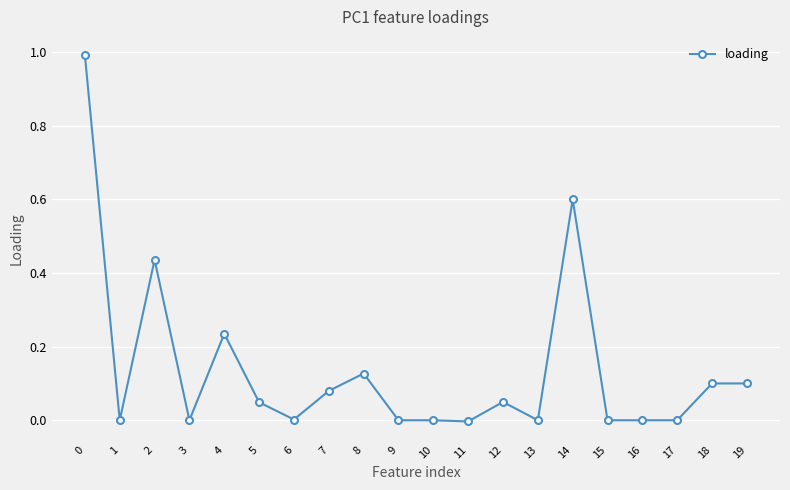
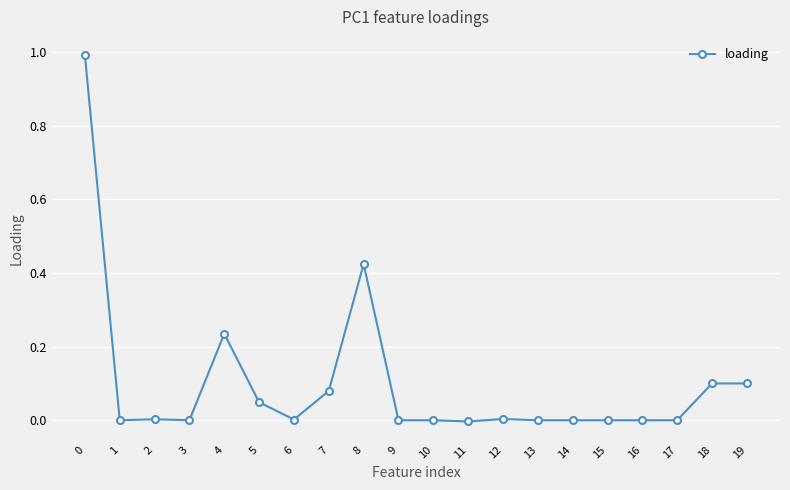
  {
    "0": 0.99,
    "1": 0.00,
-   "2": 0.44,
+   "2": 0.00,
    "3": 0.00,
    "4": 0.24,
    "5": 0.05,
    "6": 0.00,
    "7": 0.08,
-   "8": 0.13,
+   "8": 0.42,
    "9": 0.00,
    "10": 0.00,
    "11": 0.00,
-   "12": 0.05,
+   "12": 0.00,
    "13": 0.00,
-   "14": 0.6,
+   "14": 0.0,
    "15": 0.00,
    "16": 0.00,
    "17": 0.00,
    "18": 0.10,
    "19": 0.10
  }
